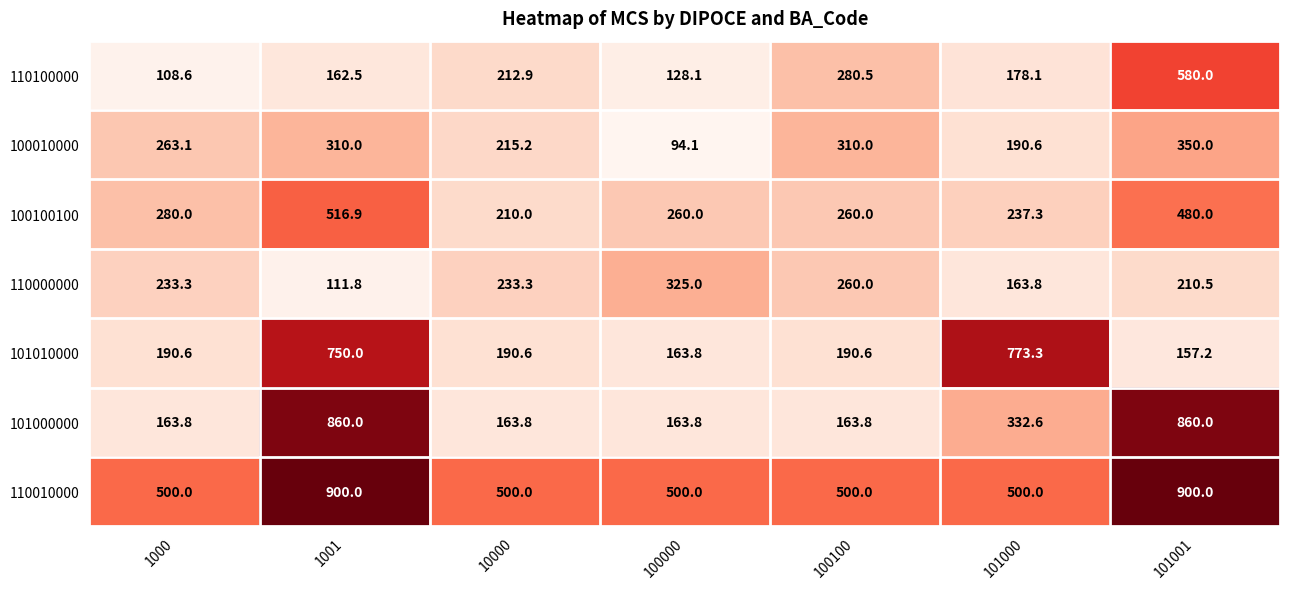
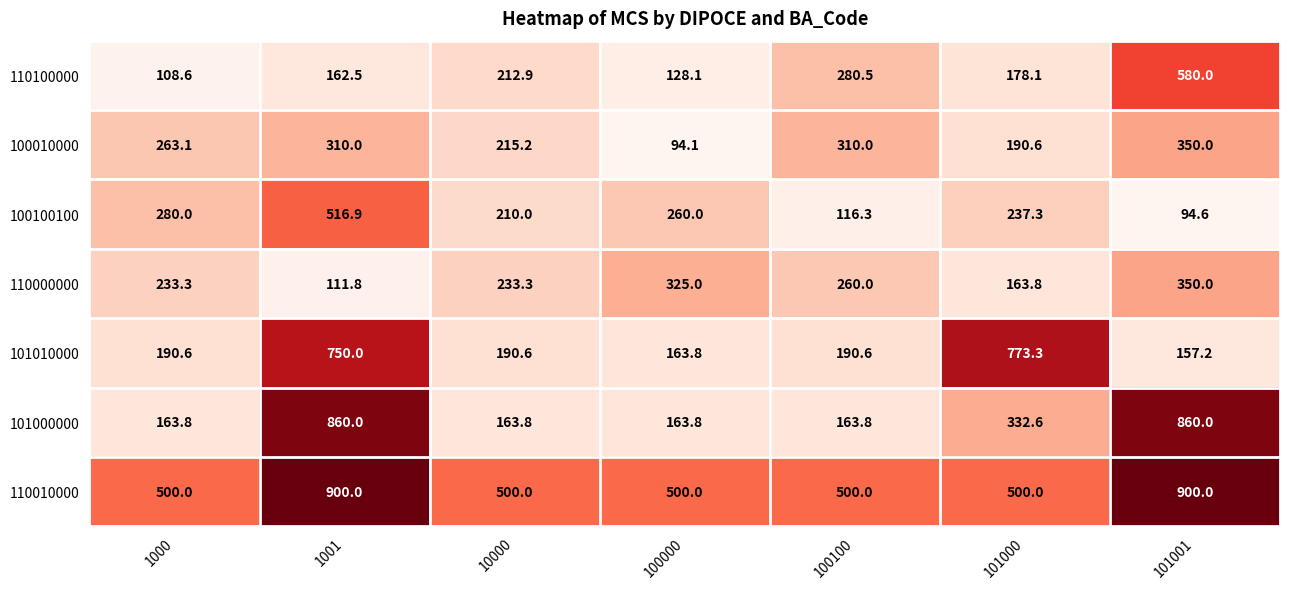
  {
    "110100000": {
      "1000": 108.6,
      "1001": 162.5,
      "10000": 212.9,
      "100000": 128.1,
      "100100": 280.5,
      "101000": 178.1,
      "101001": 580.0
    },
    "100010000": {
      "1000": 263.1,
      "1001": 310.0,
      "10000": 215.2,
      "100000": 94.1,
      "100100": 310.0,
      "101000": 190.6,
      "101001": 350.0
    },
    "100100100": {
      "1000": 280.0,
      "1001": 516.9,
      "10000": 210.0,
      "100000": 260.0,
-     "100100": 260.0,
+     "100100": 116.3,
      "101000": 237.3,
-     "101001": 480.0
+     "101001": 94.6
    },
    "110000000": {
      "1000": 233.3,
      "1001": 111.8,
      "10000": 233.3,
      "100000": 325.0,
      "100100": 260.0,
      "101000": 163.8,
-     "101001": 210.5
+     "101001": 350.0
    },
    "101010000": {
      "1000": 190.6,
      "1001": 750.0,
      "10000": 190.6,
      "100000": 163.8,
      "100100": 190.6,
      "101000": 773.3,
      "101001": 157.2
    },
    "101000000": {
      "1000": 163.8,
      "1001": 860.0,
      "10000": 163.8,
      "100000": 163.8,
      "100100": 163.8,
      "101000": 332.6,
      "101001": 860.0
    },
    "110010000": {
      "1000": 500.0,
      "1001": 900.0,
      "10000": 500.0,
      "100000": 500.0,
      "100100": 500.0,
      "101000": 500.0,
      "101001": 900.0
    }
  }
